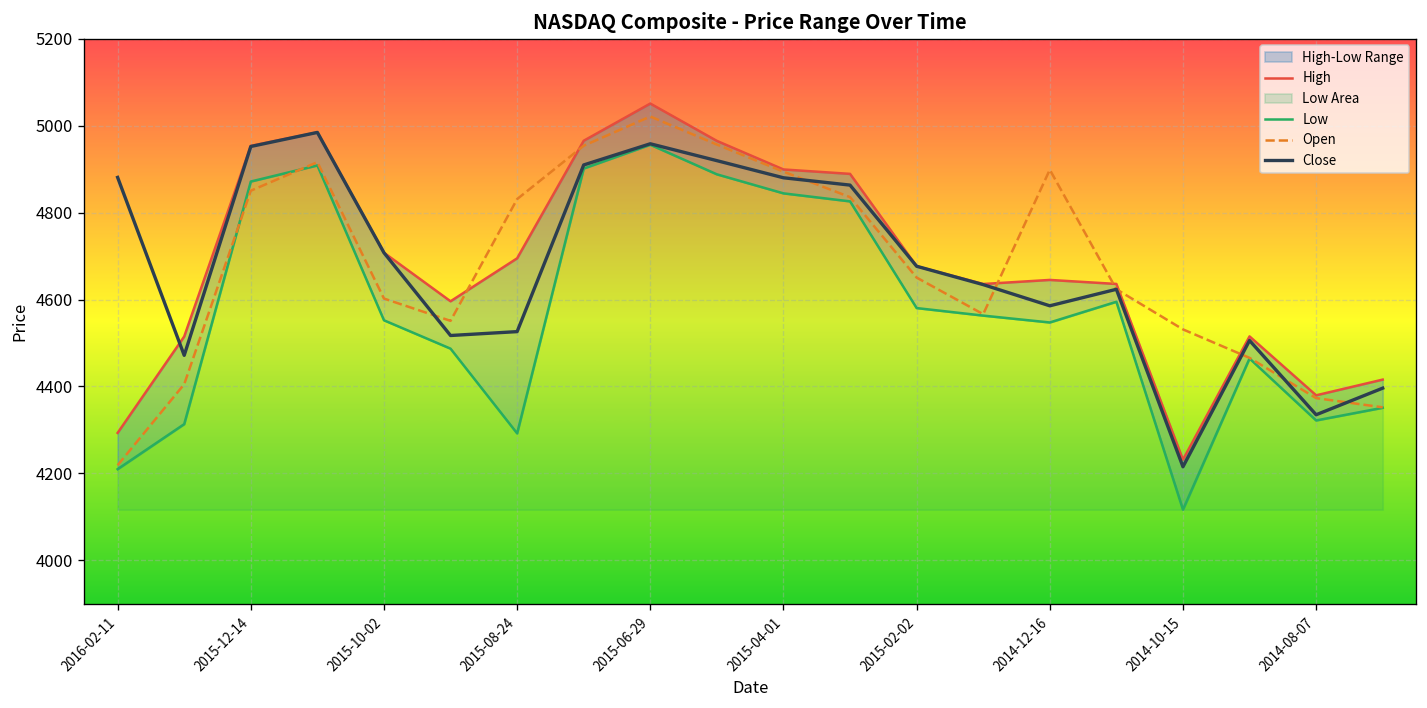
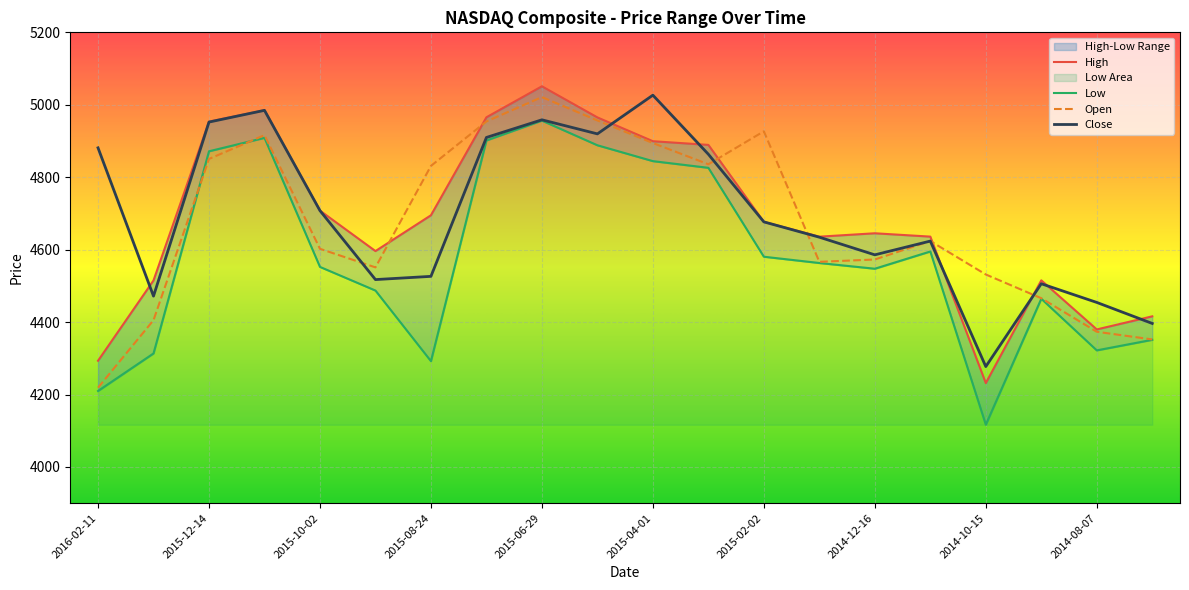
  {
    "Open": {
      "2016-02-11": 4220,
      "2015-12-14": 4850,
      "2015-10-02": 4600,
      "2015-08-24": 4830,
      "2015-06-29": 5020,
-     "2015-02-02": 4650,
-     "2014-12-16": 4900,
+     "2015-02-02": 4930,
+     "2014-12-16": 4570,
      "2014-10-15": 4530
    },
    "Close": {
      "2016-02-11": 4880,
      "2015-08-24": 4530,
-     "2015-04-01": 4880,
+     "2015-04-01": 5030,
      "2014-12-16": 4590,
-     "2014-10-15": 4220,
-     "2014-08-07": 4330
+     "2014-10-15": 4280,
+     "2014-08-07": 4450
    }
  }
